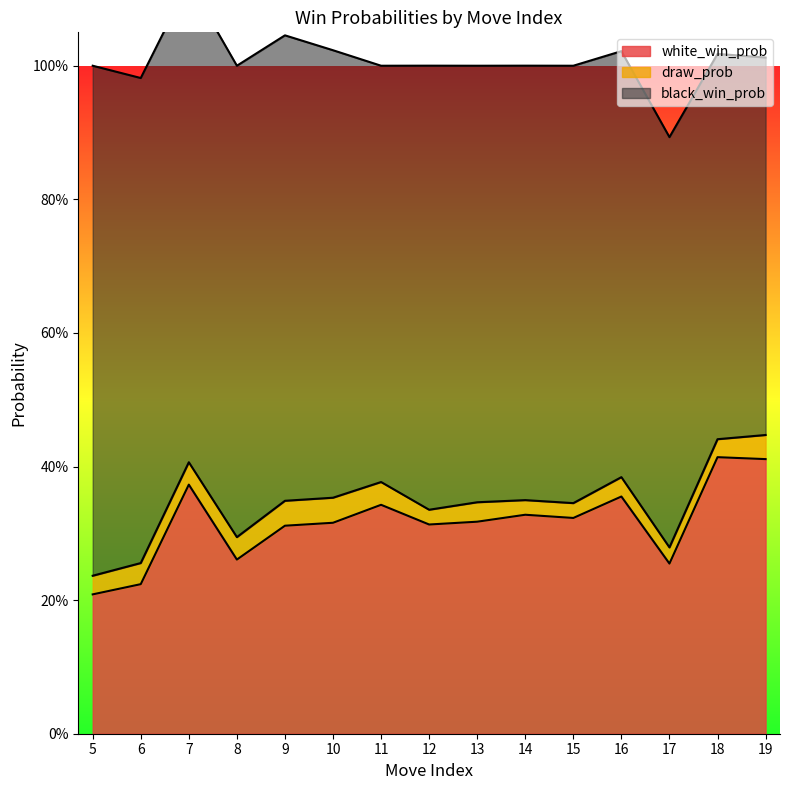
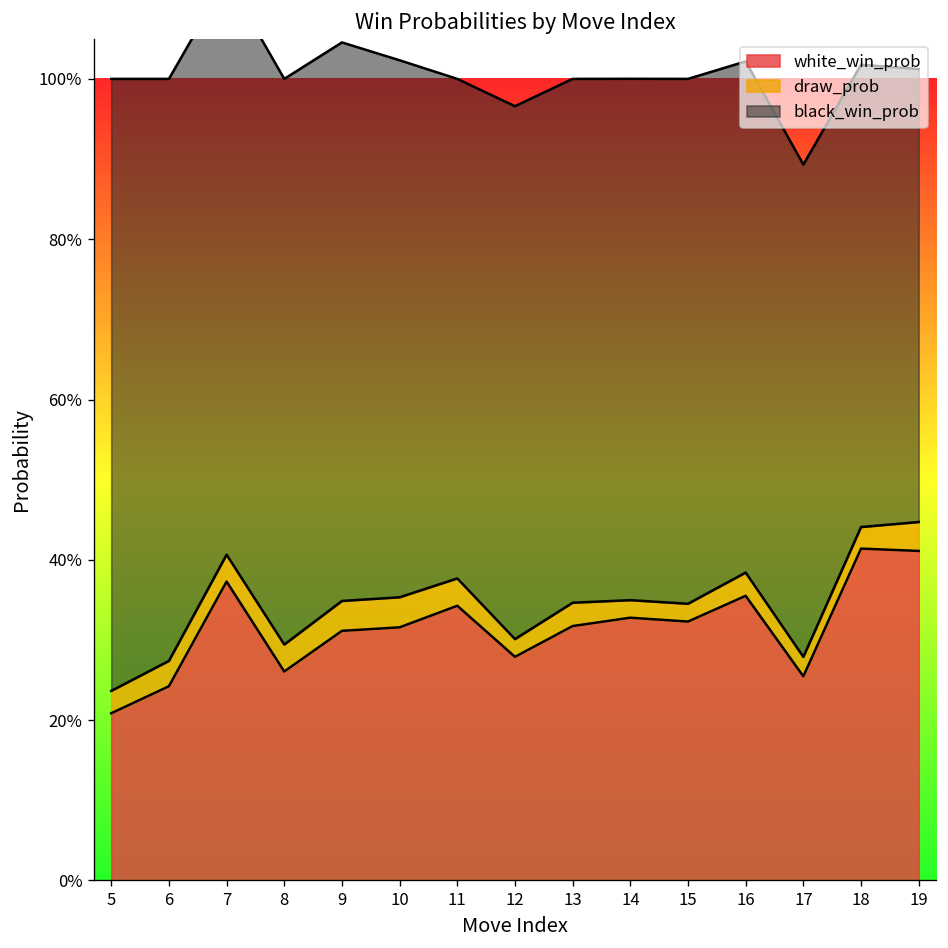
  {
    "white_win_prob": {
      "5": "21%",
-     "6": "22%",
+     "6": "24%",
      "7": "37%",
      "8": "26%",
      "9": "31%",
      "10": "32%",
      "11": "34%",
-     "12": "31%",
+     "12": "28%",
      "13": "32%",
      "14": "33%",
      "15": "32%",
      "16": "36%",
      "17": "25%",
      "18": "41%",
      "19": "41%"
    },
    "draw_prob": {
      "5": "3%",
      "6": "3%",
      "7": "3%",
      "8": "3%",
      "9": "4%",
      "10": "4%",
      "11": "3%",
      "12": "2%",
      "13": "3%",
      "14": "2%",
      "15": "2%",
      "16": "3%",
      "17": "2%",
      "18": "3%",
      "19": "4%"
    },
    "black_win_prob": {
      "5": "76%",
      "6": "73%",
      "8": "71%",
      "9": "70%",
      "10": "67%",
      "11": "62%",
      "12": "66%",
      "13": "65%",
      "14": "65%",
      "15": "65%",
      "17": "61%"
    }
  }
